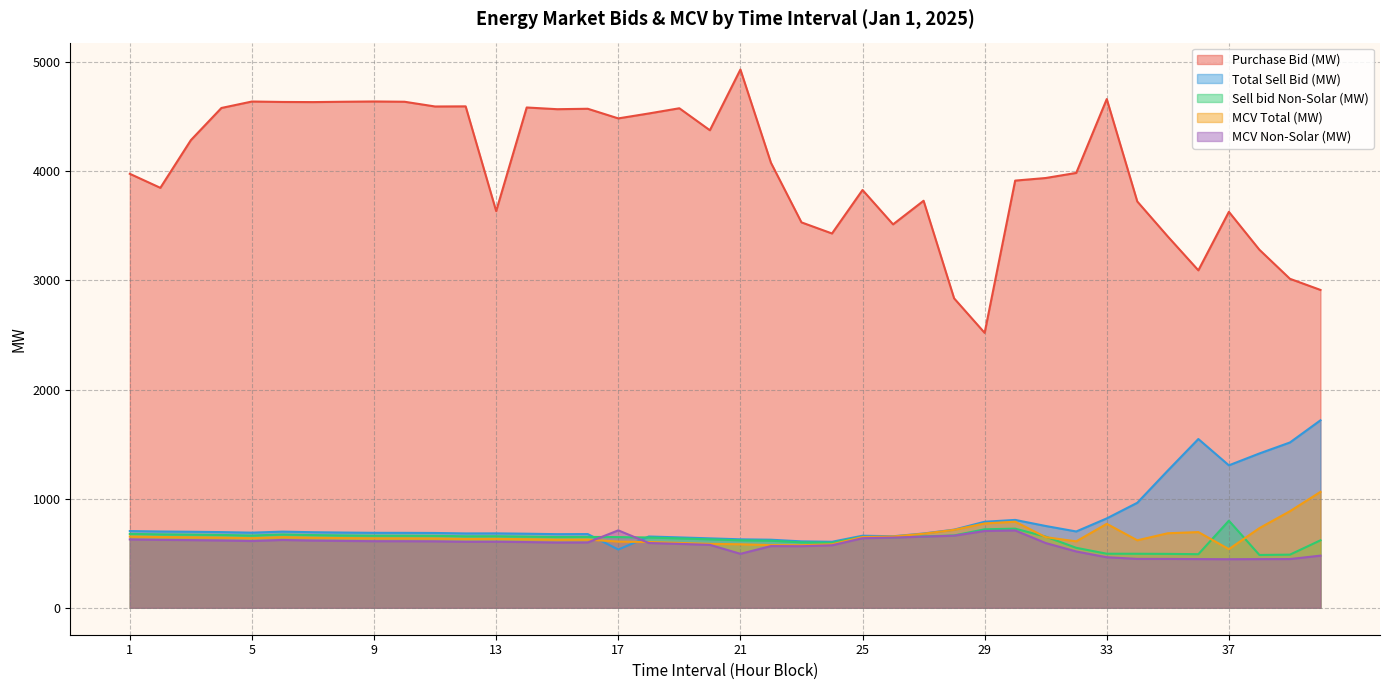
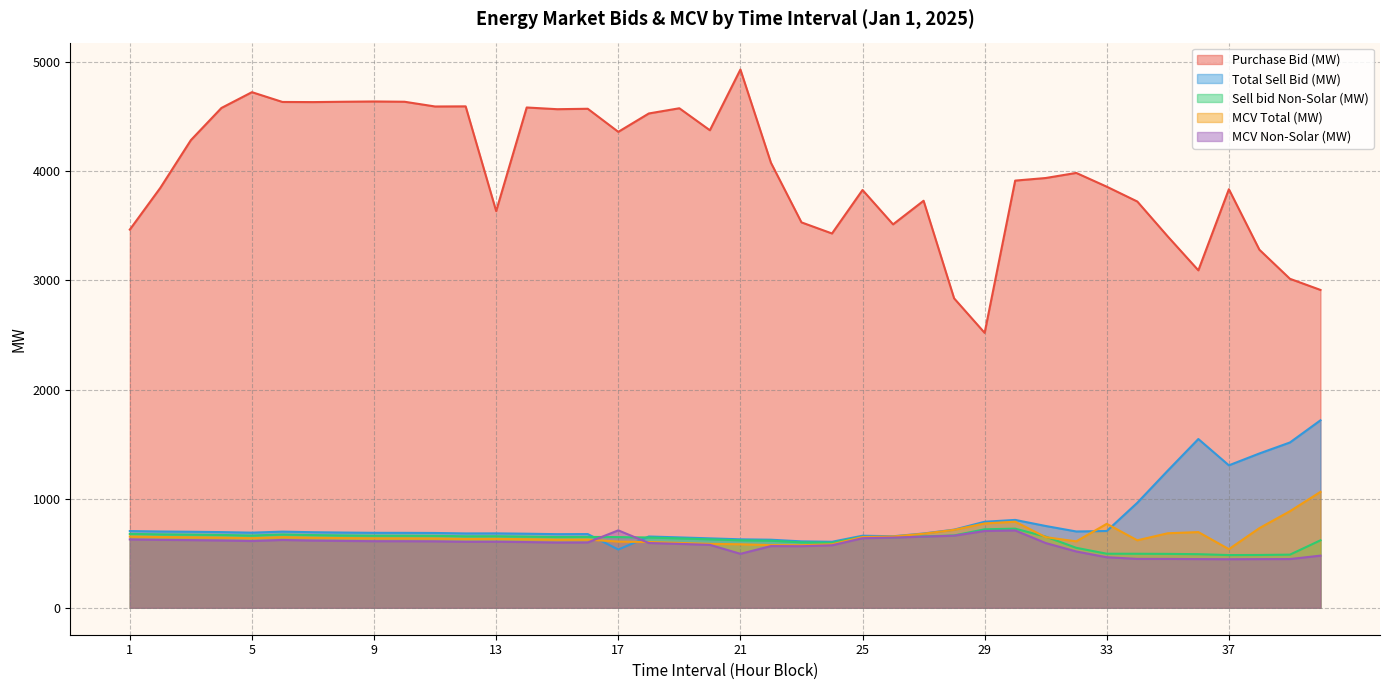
  {
    "Purchase Bid (MW)": {
-     "1": 3980,
-     "5": 4640,
+     "1": 3470,
+     "5": 4720,
      "9": 4640,
      "13": 3630,
-     "17": 4480,
+     "17": 4360,
      "21": 4930,
      "25": 3830,
      "29": 2520,
-     "33": 4660,
-     "37": 3630
+     "33": 3860,
+     "37": 3840
    },
    "Total Sell Bid (MW)": {
      "1": 700,
      "5": 690,
      "9": 690,
      "13": 680,
      "17": 530,
-     "33": 820,
+     "33": 700,
      "37": 1310
    },
    "Sell bid Non-Solar (MW)": {
      "1": 680,
      "5": 660,
      "9": 660,
      "13": 660,
      "17": 650,
      "33": 500,
-     "37": 800
+     "37": 480
    },
    "MCV Total (MW)": {
      "1": 650,
      "5": 640,
      "9": 640,
      "13": 630,
      "17": 610,
      "21": 580,
      "33": 770,
      "37": 540
    },
    "MCV Non-Solar (MW)": {
      "1": 630,
      "5": 610,
      "9": 610,
      "13": 610,
      "17": 710,
      "21": 490,
      "33": 460,
      "37": 450
    }
  }
